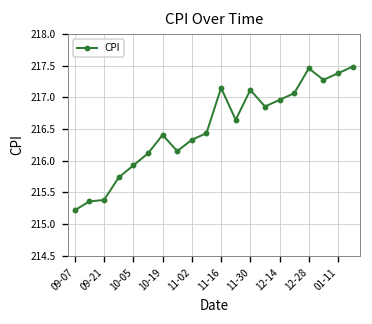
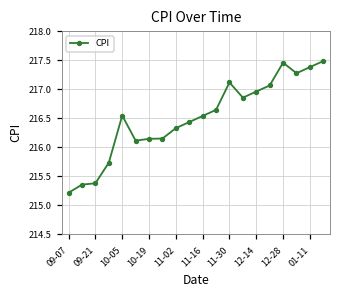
  {
    "09-07": 215.2,
    "09-21": 215.4,
-   "10-05": 215.9,
-   "10-19": 216.4,
+   "10-05": 216.5,
+   "10-19": 216.1,
    "11-02": 216.3,
-   "11-16": 217.1,
+   "11-16": 216.5,
    "11-30": 217.1,
    "12-14": 217.0,
    "12-28": 217.5,
    "01-11": 217.4
  }
